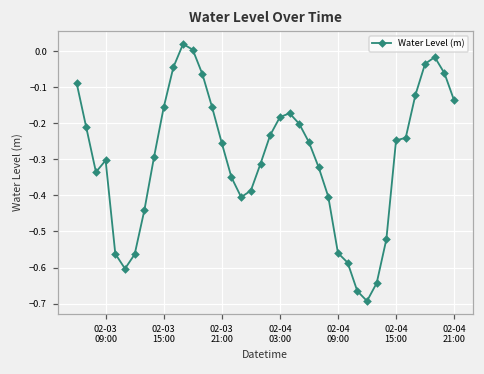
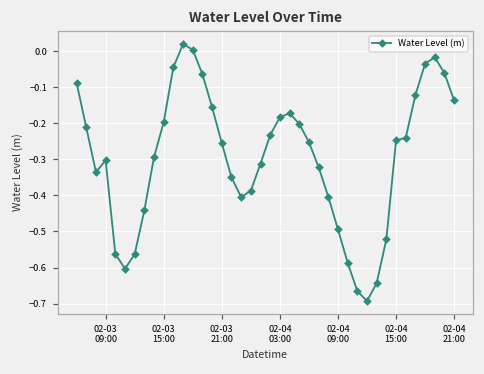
  {
    "02-03 09:00": -0.30,
-   "02-03 15:00": -0.16,
+   "02-03 15:00": -0.20,
    "02-03 21:00": -0.25,
    "02-04 03:00": -0.18,
-   "02-04 09:00": -0.56,
+   "02-04 09:00": -0.49,
    "02-04 15:00": -0.25,
    "02-04 21:00": -0.14
  }
